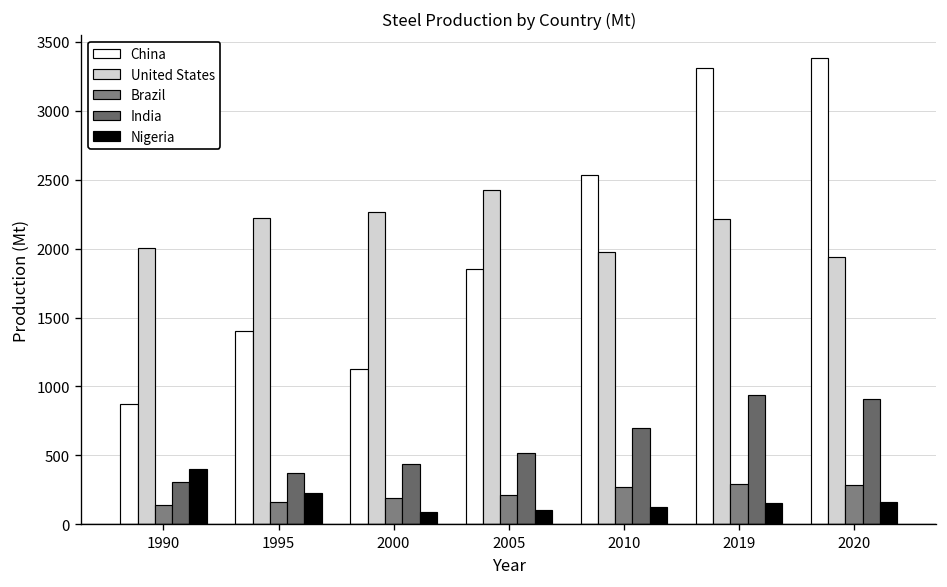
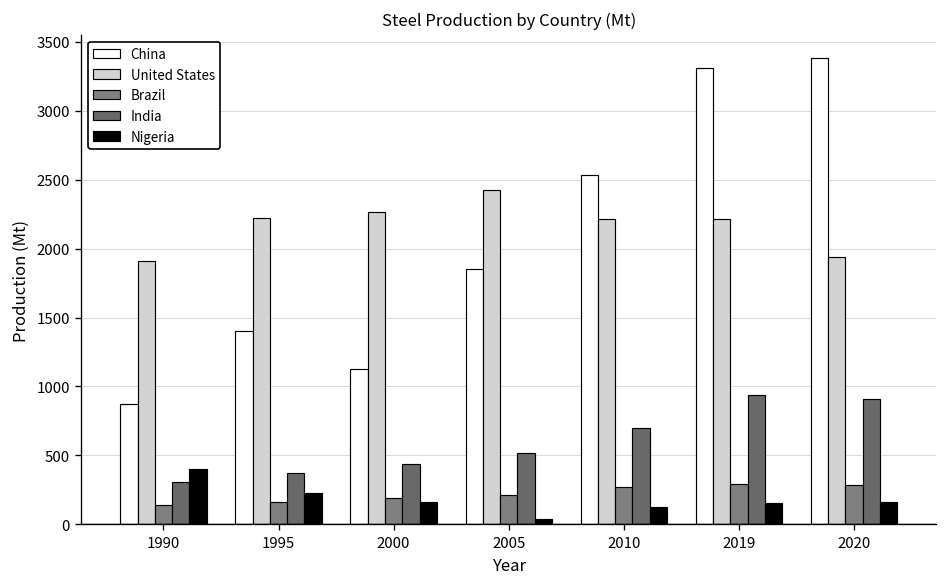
  {
    "China": {
      "1990": 870,
      "1995": 1400,
      "2000": 1130,
      "2005": 1860,
      "2010": 2540,
      "2019": 3310,
      "2020": 3380
    },
    "United States": {
-     "1990": 2010,
+     "1990": 1910,
      "1995": 2220,
      "2000": 2270,
      "2005": 2430,
-     "2010": 1980,
+     "2010": 2220,
      "2019": 2210,
      "2020": 1940
    },
    "Nigeria": {
      "1990": 400,
      "1995": 230,
-     "2000": 90,
-     "2005": 110,
+     "2000": 160,
+     "2005": 40,
      "2010": 130,
      "2019": 160,
      "2020": 160
    }
  }
